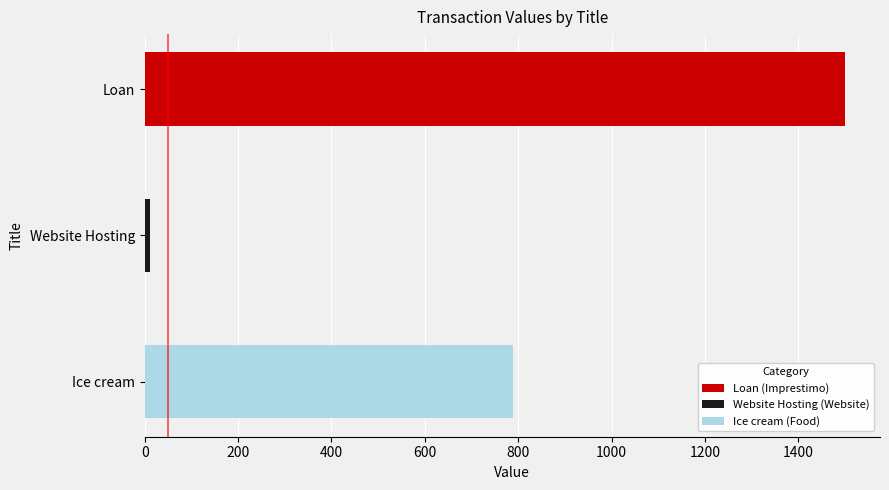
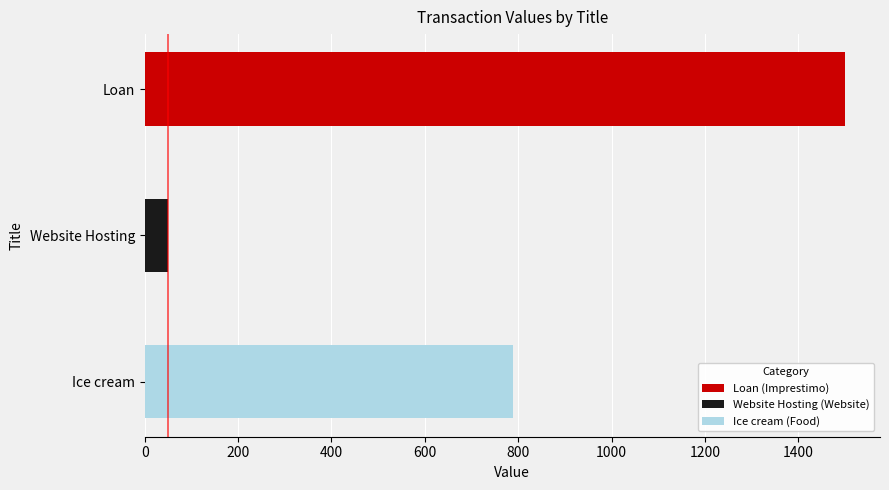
  {
    "Loan": 1500,
-   "Website Hosting": 10,
+   "Website Hosting": 50,
    "Ice cream": 790
  }
